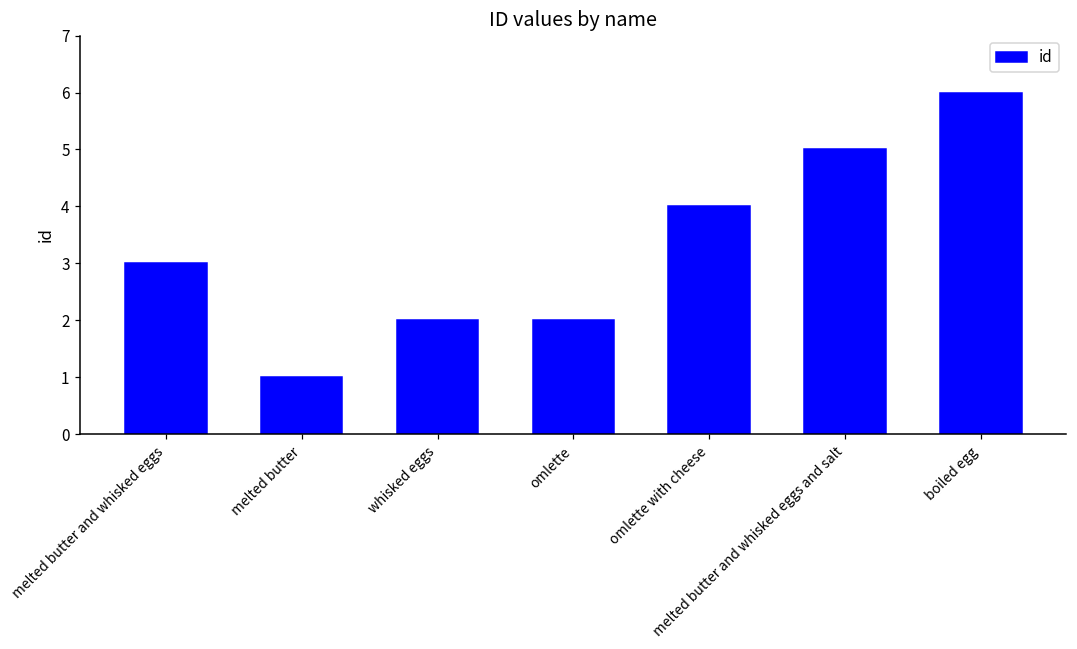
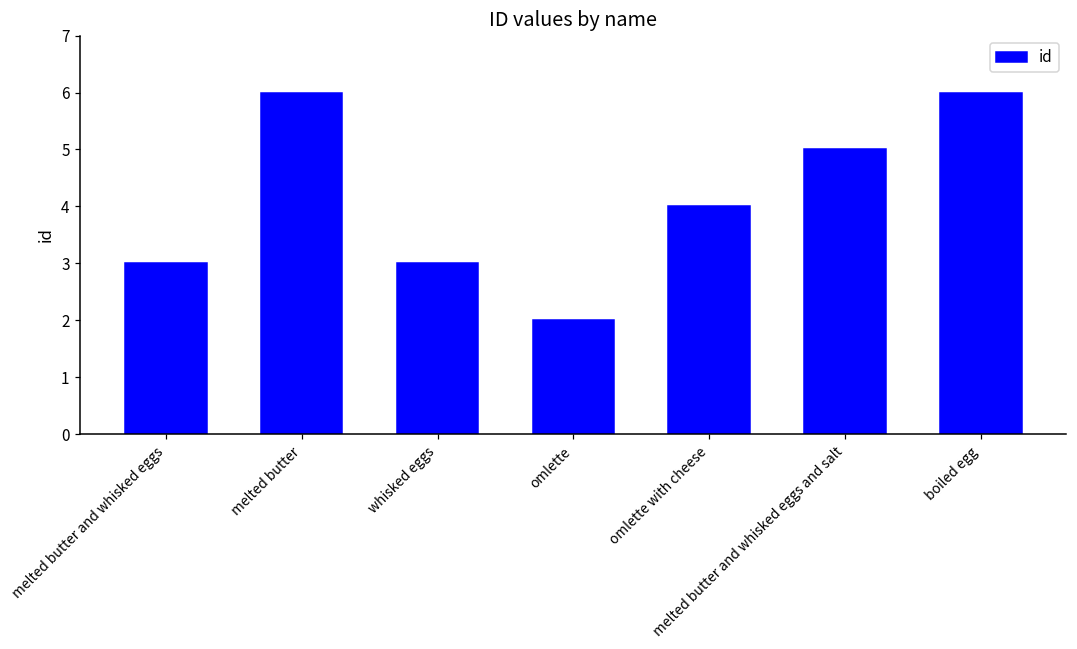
  {
    "melted butter and whisked eggs": 3,
-   "melted butter": 1,
-   "whisked eggs": 2,
+   "melted butter": 6,
+   "whisked eggs": 3,
    "omlette": 2,
    "omlette with cheese": 4,
    "melted butter and whisked eggs and salt": 5,
    "boiled egg": 6
  }
